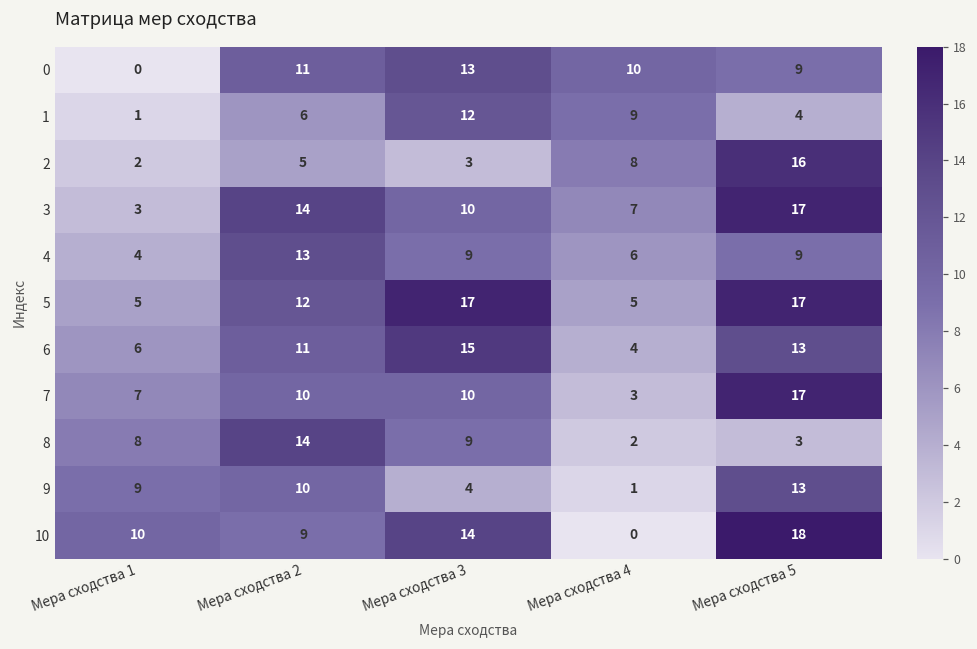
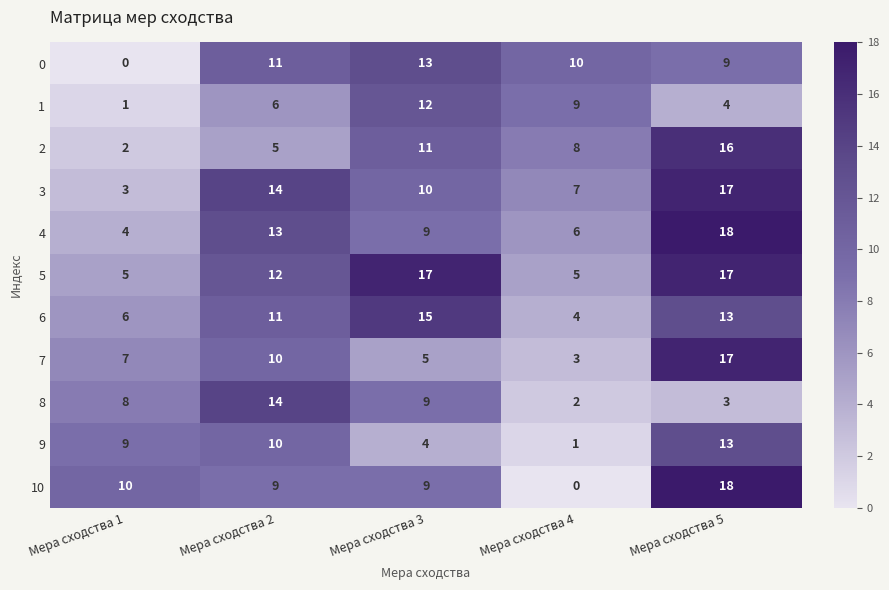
  {
    "0": {
      "Мера сходства 1": 0,
      "Мера сходства 2": 11,
      "Мера сходства 3": 13,
      "Мера сходства 4": 10,
      "Мера сходства 5": 9
    },
    "1": {
      "Мера сходства 1": 1,
      "Мера сходства 2": 6,
      "Мера сходства 3": 12,
      "Мера сходства 4": 9,
      "Мера сходства 5": 4
    },
    "2": {
      "Мера сходства 1": 2,
      "Мера сходства 2": 5,
-     "Мера сходства 3": 3,
+     "Мера сходства 3": 11,
      "Мера сходства 4": 8,
      "Мера сходства 5": 16
    },
    "3": {
      "Мера сходства 1": 3,
      "Мера сходства 2": 14,
      "Мера сходства 3": 10,
      "Мера сходства 4": 7,
      "Мера сходства 5": 17
    },
    "4": {
      "Мера сходства 1": 4,
      "Мера сходства 2": 13,
      "Мера сходства 3": 9,
      "Мера сходства 4": 6,
-     "Мера сходства 5": 9
+     "Мера сходства 5": 18
    },
    "5": {
      "Мера сходства 1": 5,
      "Мера сходства 2": 12,
      "Мера сходства 3": 17,
      "Мера сходства 4": 5,
      "Мера сходства 5": 17
    },
    "6": {
      "Мера сходства 1": 6,
      "Мера сходства 2": 11,
      "Мера сходства 3": 15,
      "Мера сходства 4": 4,
      "Мера сходства 5": 13
    },
    "7": {
      "Мера сходства 1": 7,
      "Мера сходства 2": 10,
-     "Мера сходства 3": 10,
+     "Мера сходства 3": 5,
      "Мера сходства 4": 3,
      "Мера сходства 5": 17
    },
    "8": {
      "Мера сходства 1": 8,
      "Мера сходства 2": 14,
      "Мера сходства 3": 9,
      "Мера сходства 4": 2,
      "Мера сходства 5": 3
    },
    "9": {
      "Мера сходства 1": 9,
      "Мера сходства 2": 10,
      "Мера сходства 3": 4,
      "Мера сходства 4": 1,
      "Мера сходства 5": 13
    },
    "10": {
      "Мера сходства 1": 10,
      "Мера сходства 2": 9,
-     "Мера сходства 3": 14,
+     "Мера сходства 3": 9,
      "Мера сходства 4": 0,
      "Мера сходства 5": 18
    }
  }
